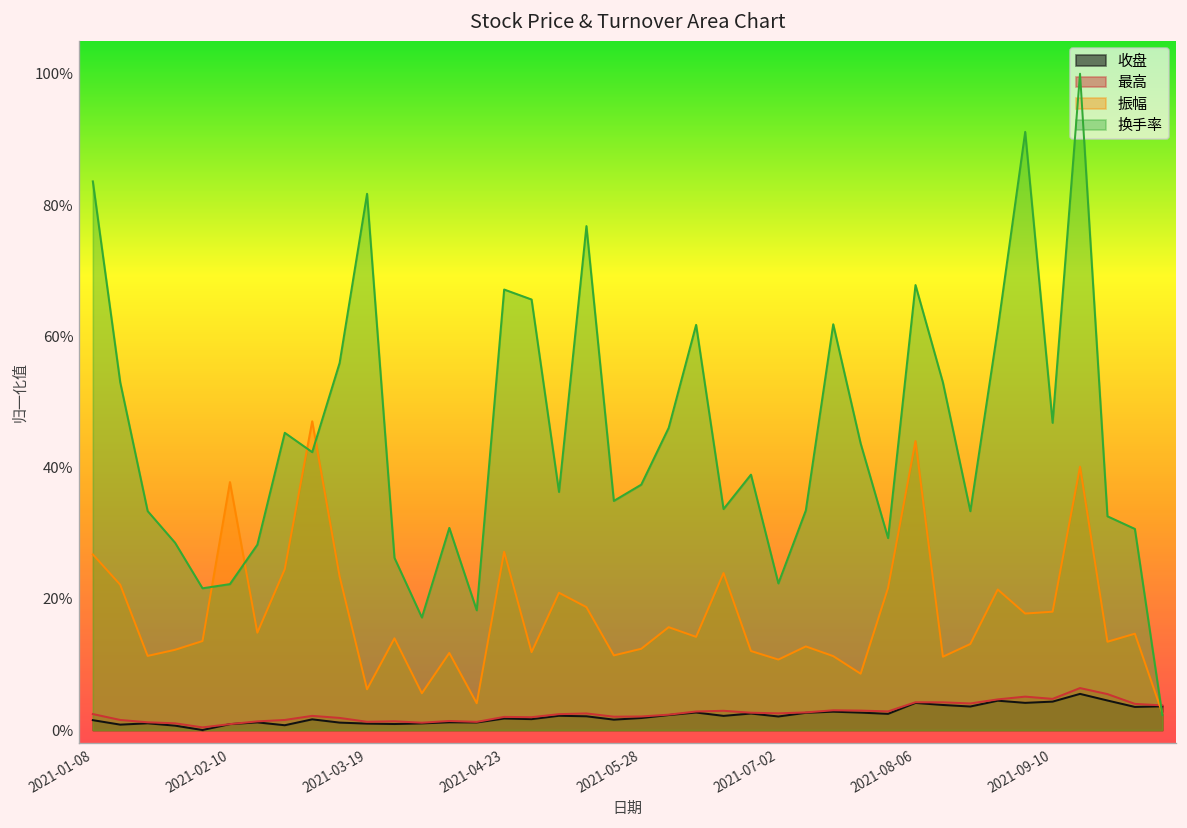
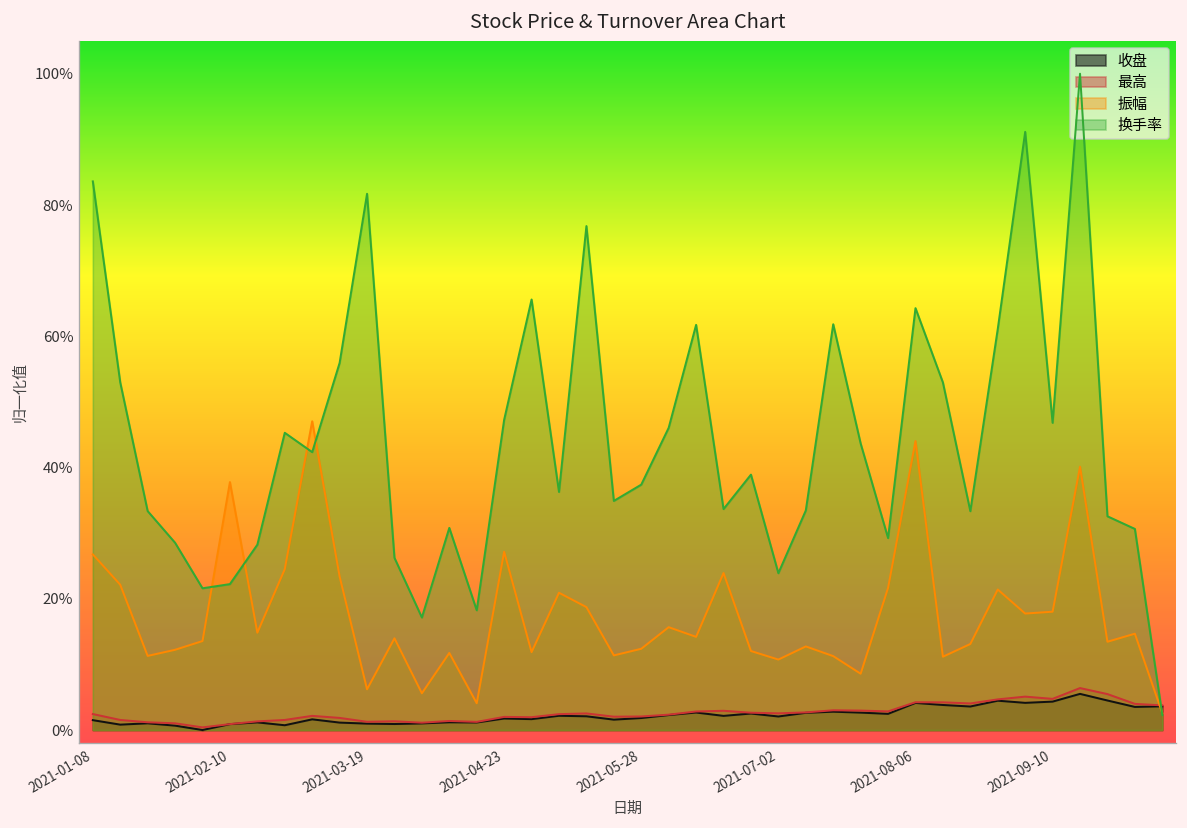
  {
    "收盘": {
      "2021-01-08": "2%",
      "2021-07-02": "2%"
    },
    "换手率": {
      "2021-01-08": "84%",
      "2021-02-10": "22%",
      "2021-03-19": "82%",
-     "2021-04-23": "67%",
+     "2021-04-23": "47%",
      "2021-05-28": "37%",
-     "2021-07-02": "22%",
-     "2021-08-06": "68%",
+     "2021-07-02": "24%",
+     "2021-08-06": "64%",
      "2021-09-10": "47%"
    }
  }
